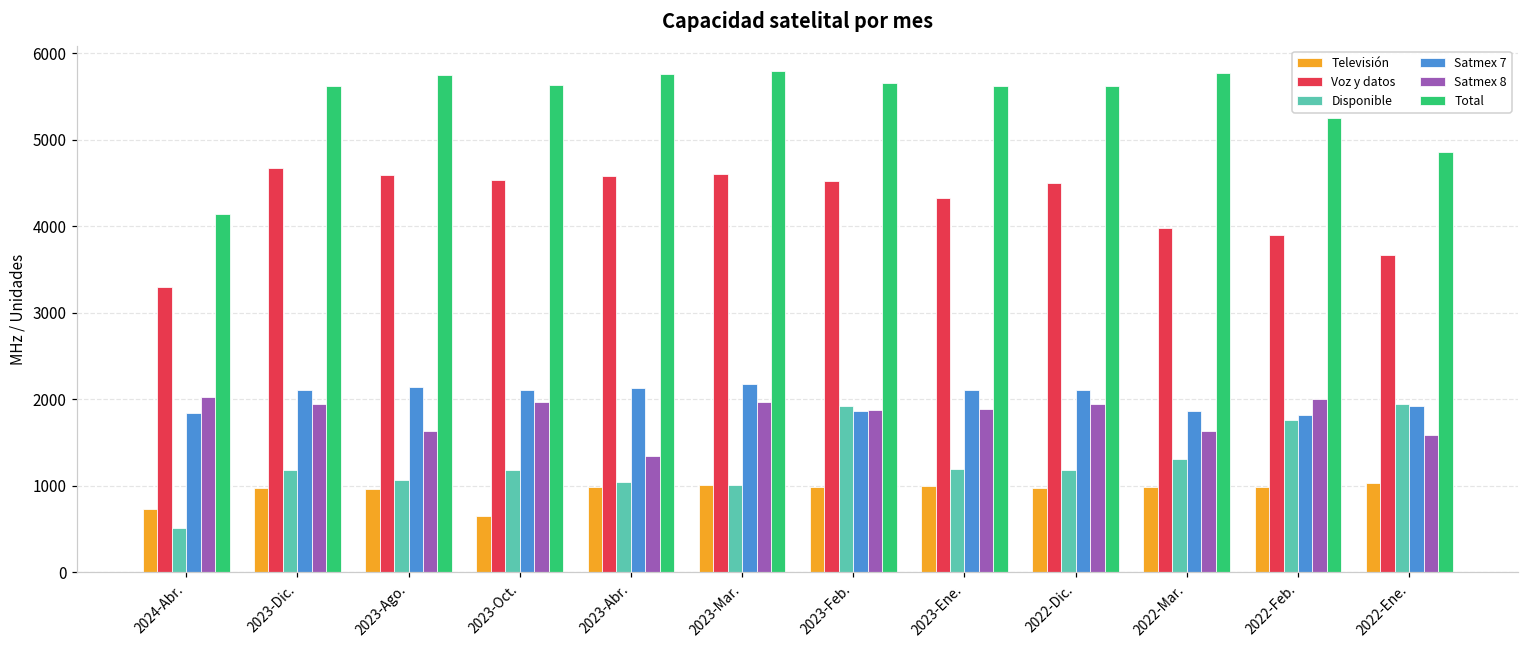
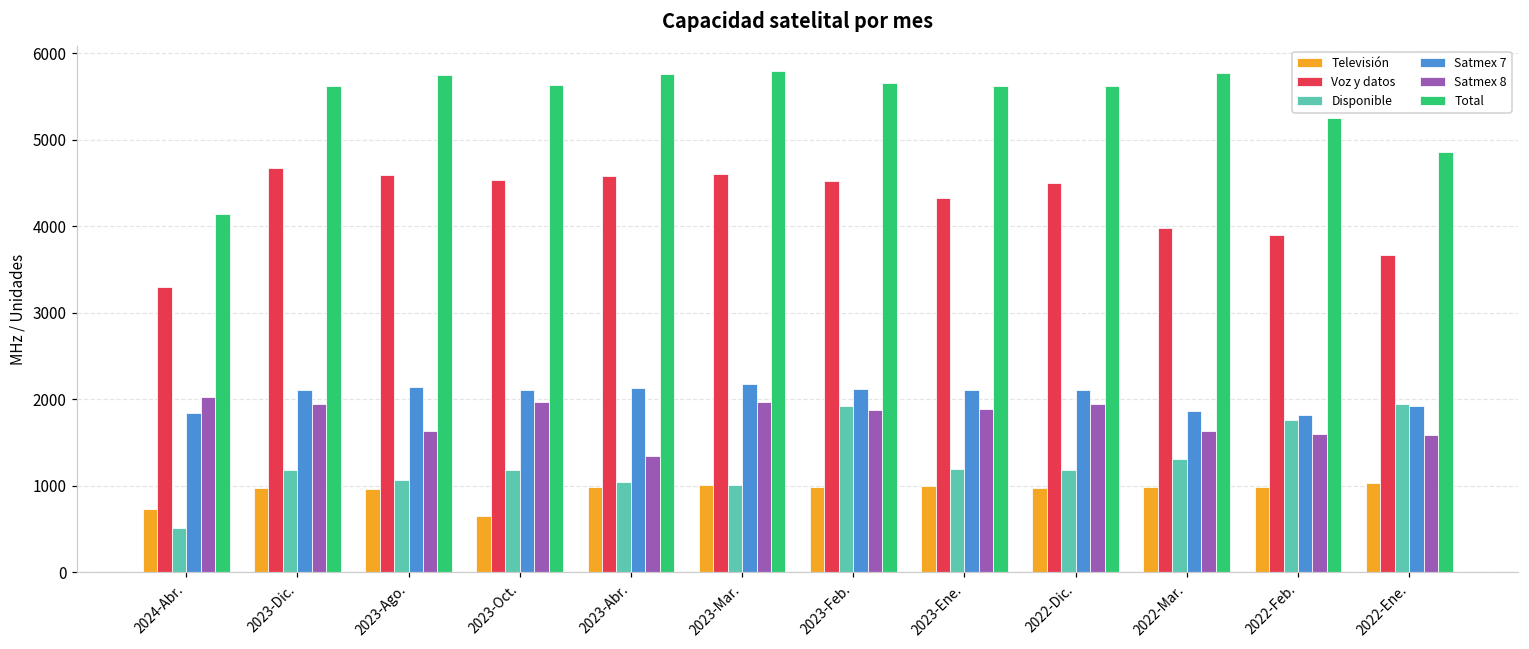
  {
    "Televisión": {
      "2024-Abr.": 700,
      "2023-Dic.": 1000,
      "2023-Ago.": 1000,
      "2023-Oct.": 600,
      "2023-Abr.": 1000,
      "2023-Mar.": 1000,
      "2023-Feb.": 1000,
      "2023-Ene.": 1000,
      "2022-Dic.": 1000,
      "2022-Mar.": 1000,
      "2022-Feb.": 1000,
      "2022-Ene.": 1000
    },
    "Voz y datos": {
      "2024-Abr.": 3300,
      "2023-Dic.": 4700,
      "2023-Ago.": 4600,
      "2023-Oct.": 4500,
      "2023-Abr.": 4600,
      "2023-Mar.": 4600,
      "2023-Feb.": 4500,
      "2023-Ene.": 4300,
      "2022-Dic.": 4500,
      "2022-Mar.": 4000,
      "2022-Feb.": 3900,
      "2022-Ene.": 3700
    },
    "Disponible": {
      "2024-Abr.": 500,
      "2023-Dic.": 1200,
      "2023-Ago.": 1100,
      "2023-Oct.": 1200,
      "2023-Abr.": 1000,
      "2023-Mar.": 1000,
      "2023-Feb.": 1900,
      "2023-Ene.": 1200,
      "2022-Dic.": 1200,
      "2022-Mar.": 1300,
      "2022-Feb.": 1800,
      "2022-Ene.": 1900
    },
    "Satmex 7": {
      "2024-Abr.": 1800,
      "2023-Dic.": 2100,
      "2023-Ago.": 2100,
      "2023-Oct.": 2100,
      "2023-Abr.": 2100,
      "2023-Mar.": 2200,
-     "2023-Feb.": 1900,
+     "2023-Feb.": 2100,
      "2023-Ene.": 2100,
      "2022-Dic.": 2100,
      "2022-Mar.": 1900,
      "2022-Feb.": 1800,
      "2022-Ene.": 1900
    },
    "Satmex 8": {
      "2024-Abr.": 2000,
      "2023-Dic.": 1900,
      "2023-Ago.": 1600,
      "2023-Oct.": 2000,
      "2023-Abr.": 1300,
      "2023-Mar.": 2000,
      "2023-Feb.": 1900,
      "2023-Ene.": 1900,
      "2022-Dic.": 1900,
      "2022-Mar.": 1600,
-     "2022-Feb.": 2000,
+     "2022-Feb.": 1600,
      "2022-Ene.": 1600
    },
    "Total": {
      "2024-Abr.": 4100,
      "2023-Dic.": 5600,
      "2023-Ago.": 5700,
      "2023-Oct.": 5600,
      "2023-Abr.": 5800,
      "2023-Mar.": 5800,
      "2023-Feb.": 5700,
      "2023-Ene.": 5600,
      "2022-Dic.": 5600,
      "2022-Mar.": 5800,
      "2022-Feb.": 5200,
      "2022-Ene.": 4900
    }
  }
